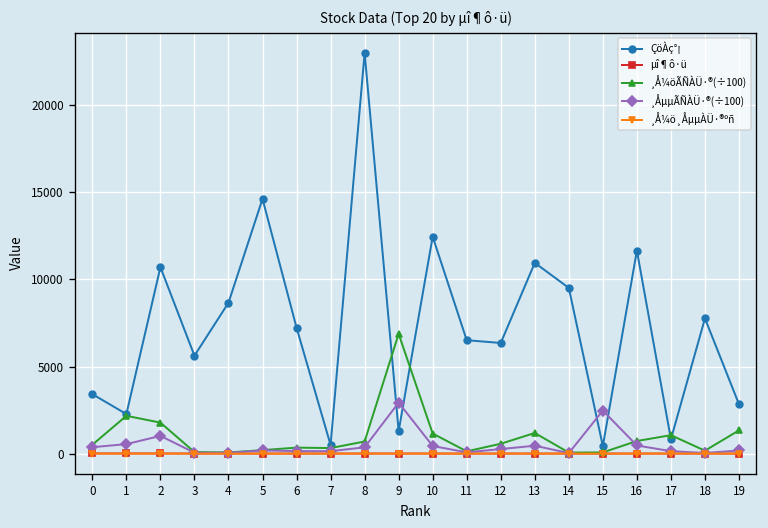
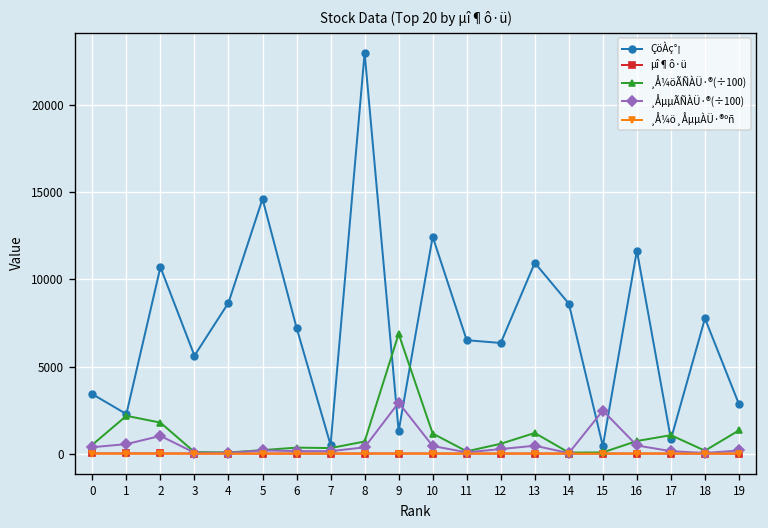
  {
    "ÇöÀç°¡": {
      "0": 3400,
      "2": 10700,
      "3": 5600,
      "4": 8700,
      "5": 14600,
      "6": 7200,
      "7": 500,
      "8": 23000,
      "9": 1300,
      "10": 12500,
      "11": 6500,
      "12": 6400,
      "13": 11000,
-     "14": 9500,
+     "14": 8600,
      "15": 400,
      "16": 11700,
      "17": 800,
      "18": 7800,
      "19": 2800
    },
    "¸Å¼ö¸ÅµµÀÜ·®ºñ": {
      "0": 0,
      "1": 0,
      "2": 0,
      "5": 0,
      "8": 0,
      "9": 0,
      "10": 0,
      "12": 0,
      "13": 0,
      "16": 0,
      "19": 0
    },
    "¸Å¼öÃÑÀÜ·®(÷100)": {
      "2": 1800,
      "6": 300,
      "7": 300,
      "8": 700,
      "9": 6900,
      "10": 1200,
      "12": 600,
      "13": 1200,
      "16": 700,
      "17": 1100,
      "19": 1300
    },
    "¸ÅµµÃÑÀÜ·®(÷100)": {
      "1": 500,
      "2": 1000,
      "8": 400,
      "9": 2900,
      "10": 400,
      "12": 300,
      "13": 500,
      "15": 2500,
      "16": 500
    }
  }
